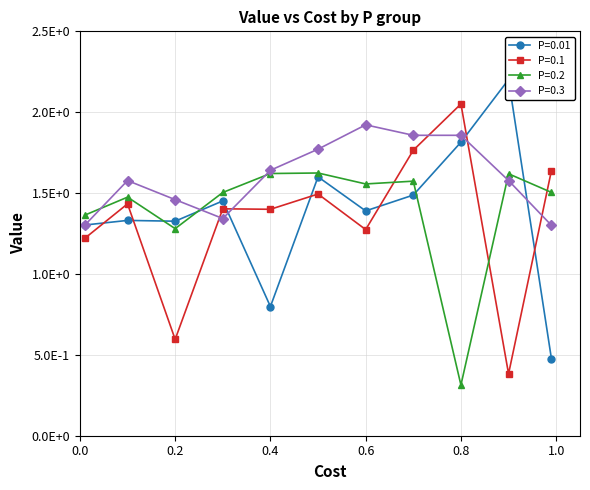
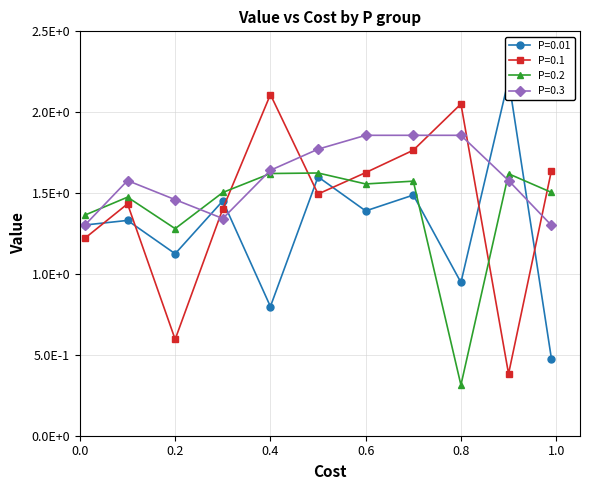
  {
    "P=0.01": {
-     "0.2": 1.33,
+     "0.2": 1.13,
      "0.4": 0.80,
      "0.6": 1.39,
-     "0.8": 1.81
+     "0.8": 0.95
    },
    "P=0.1": {
      "0.2": 0.60,
-     "0.4": 1.40,
-     "0.6": 1.27,
+     "0.4": 2.11,
+     "0.6": 1.63,
      "0.8": 2.05
    },
    "P=0.2": {
      "0.2": 1.28,
      "0.4": 1.62,
      "0.6": 1.56,
      "0.8": 0.31
    },
    "P=0.3": {
      "0.2": 1.46,
      "0.4": 1.64,
-     "0.6": 1.92,
+     "0.6": 1.86,
      "0.8": 1.86
    }
  }
